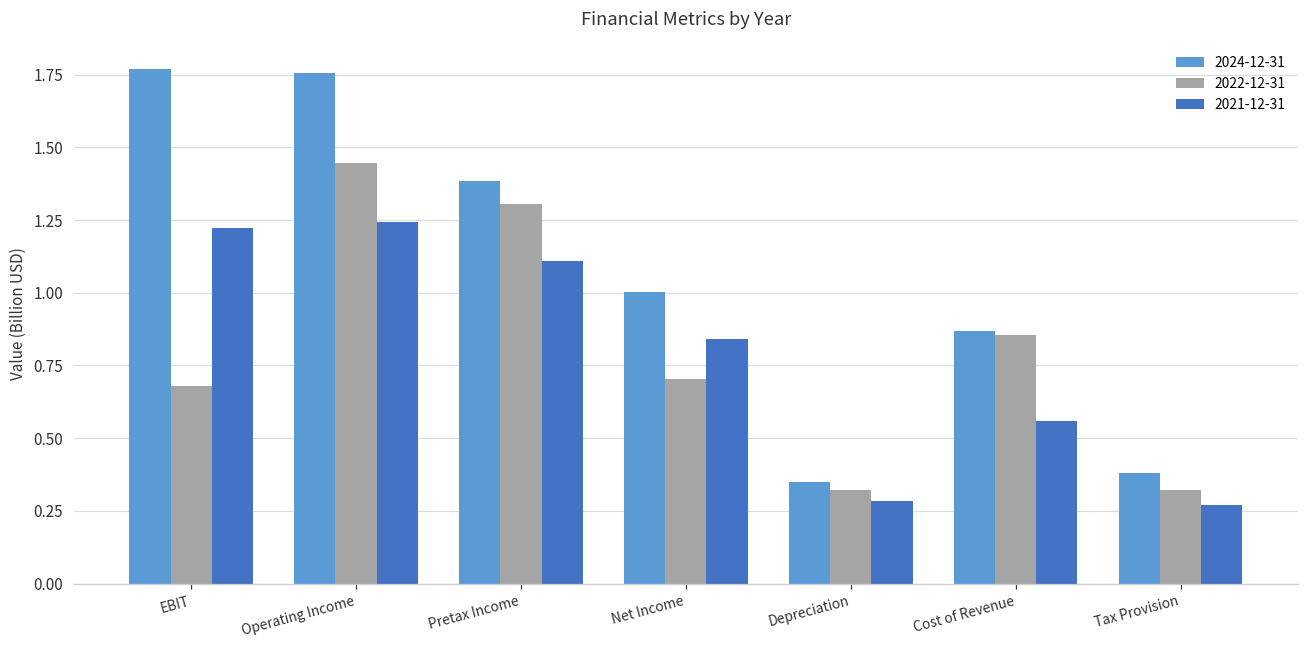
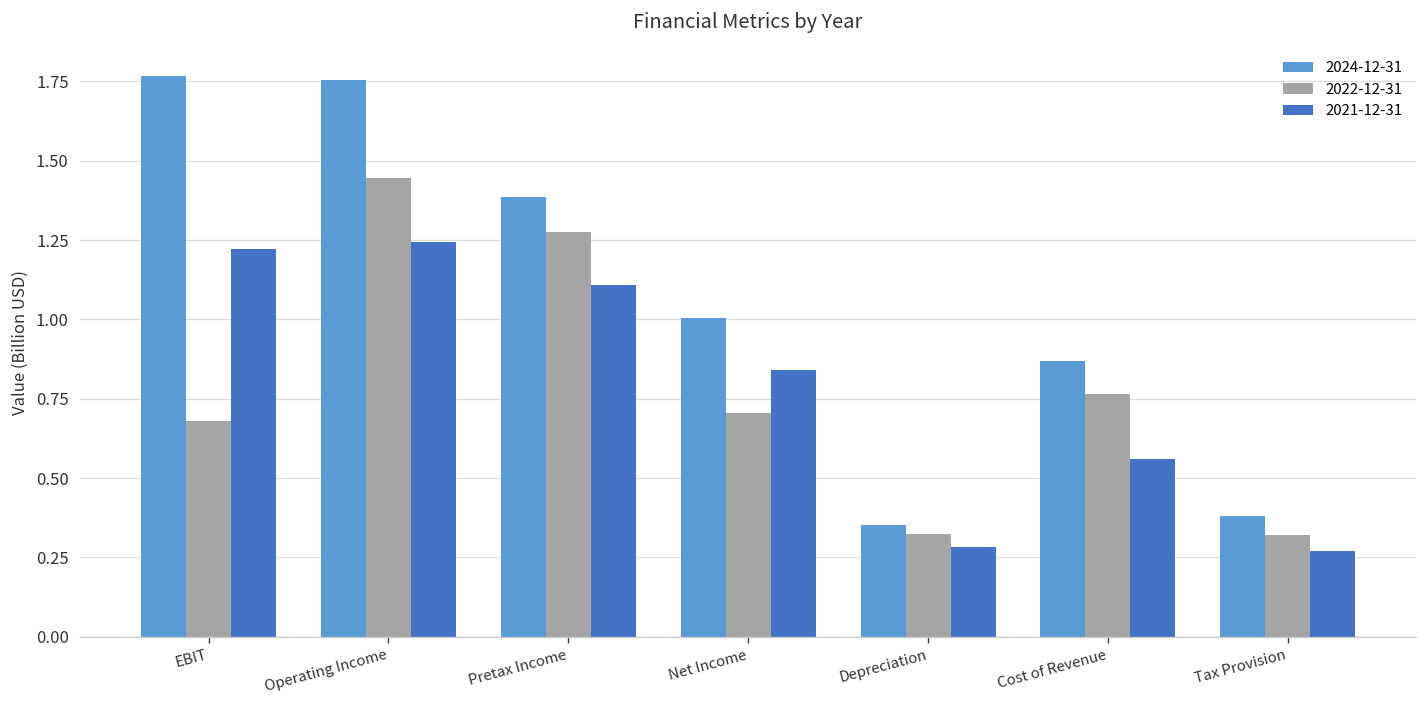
  {
    "2022-12-31": {
      "EBIT": 0.68,
      "Operating Income": 1.45,
-     "Pretax Income": 1.31,
+     "Pretax Income": 1.28,
      "Net Income": 0.70,
      "Depreciation": 0.32,
-     "Cost of Revenue": 0.85,
+     "Cost of Revenue": 0.76,
      "Tax Provision": 0.32
    }
  }
